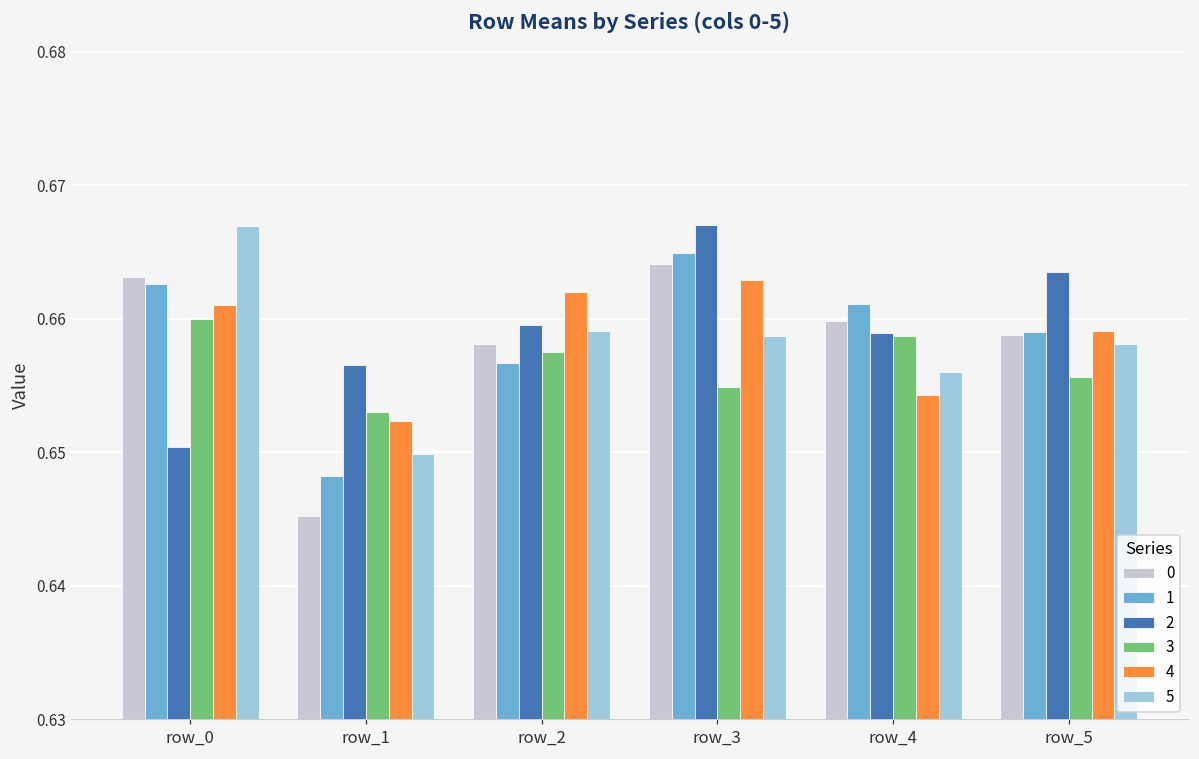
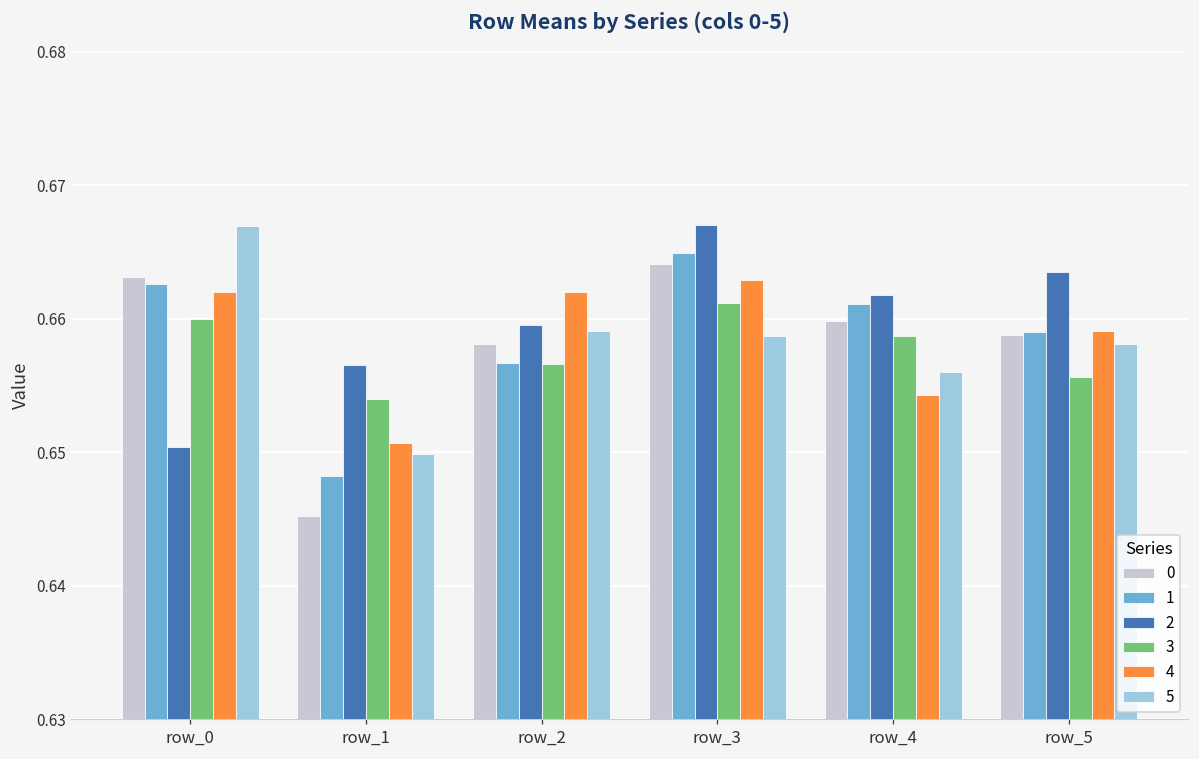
  {
    "2": {
      "row_0": 0.6504,
      "row_1": 0.6565,
      "row_2": 0.6595,
      "row_3": 0.6670,
-     "row_4": 0.6589,
+     "row_4": 0.6618,
      "row_5": 0.6635
    },
    "3": {
      "row_0": 0.6600,
-     "row_1": 0.653,
-     "row_2": 0.6575,
-     "row_3": 0.6549,
+     "row_1": 0.654,
+     "row_2": 0.6566,
+     "row_3": 0.6612,
      "row_4": 0.6587,
      "row_5": 0.6556
    },
    "4": {
-     "row_0": 0.661,
-     "row_1": 0.6523,
+     "row_0": 0.662,
+     "row_1": 0.6507,
      "row_2": 0.6620,
      "row_3": 0.6629,
      "row_4": 0.6543,
      "row_5": 0.6591
    }
  }
